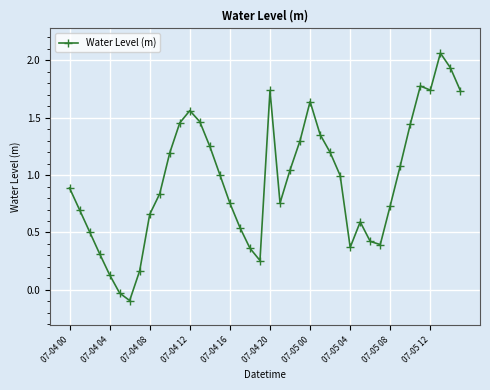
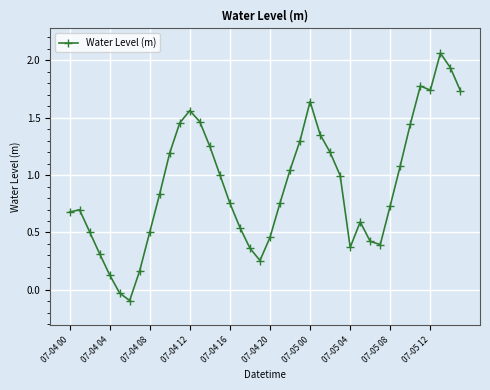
  {
-   "07-04 00": 0.89,
+   "07-04 00": 0.68,
    "07-04 04": 0.13,
-   "07-04 08": 0.66,
+   "07-04 08": 0.50,
    "07-04 12": 1.56,
    "07-04 16": 0.76,
-   "07-04 20": 1.74,
+   "07-04 20": 0.46,
    "07-05 00": 1.64,
    "07-05 04": 0.37,
    "07-05 08": 0.73,
    "07-05 12": 1.74
  }
